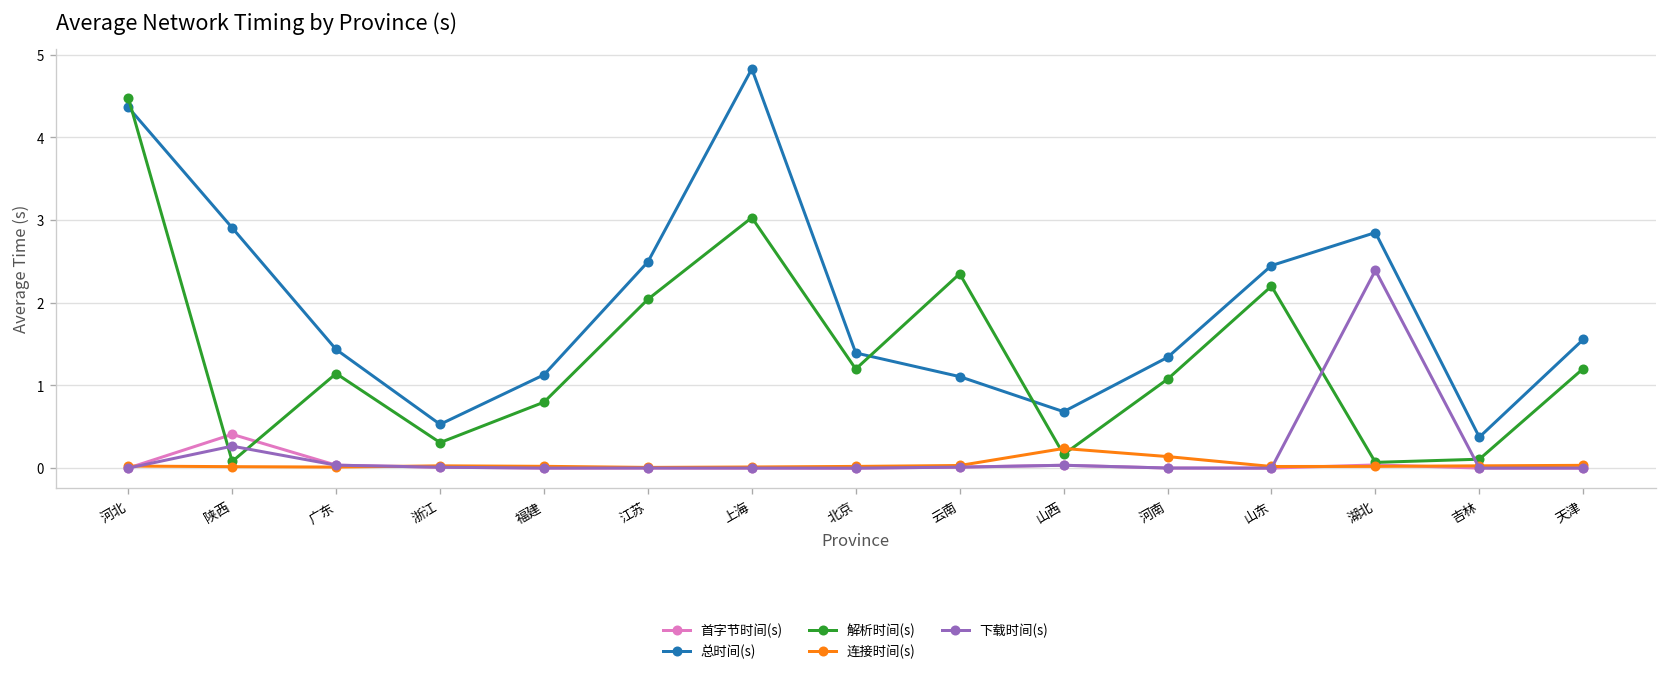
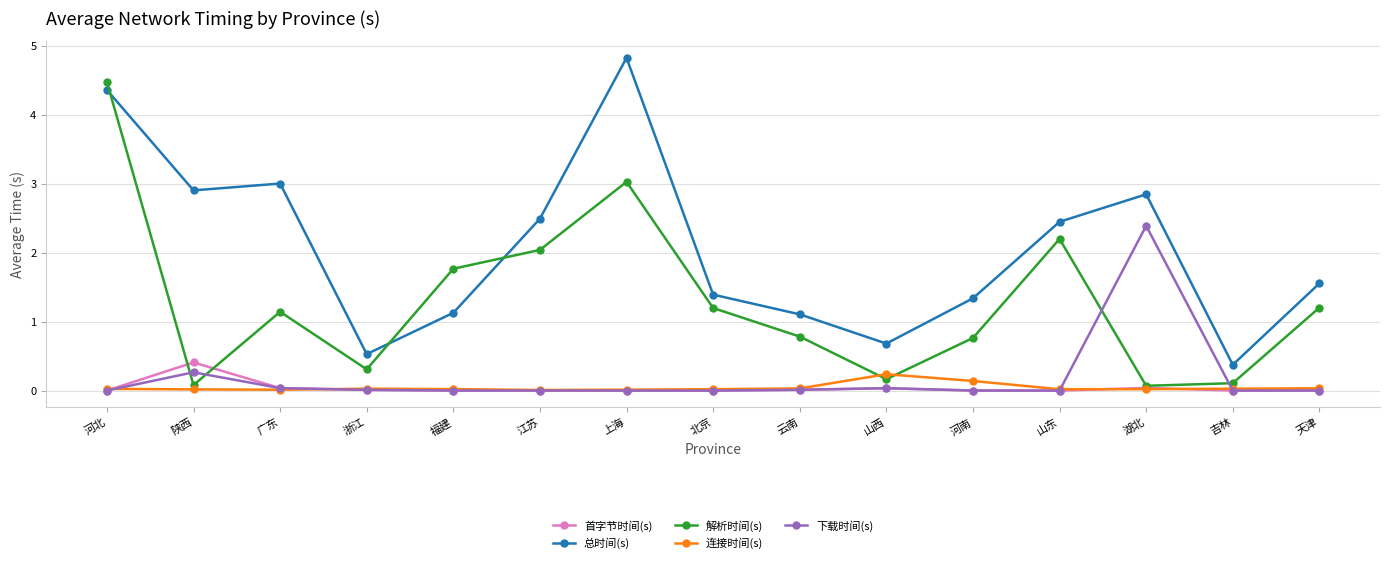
  {
    "首字节时间(s)": {
      "陕西": 0.4
    },
    "总时间(s)": {
      "河北": 4.4,
      "陕西": 2.9,
-     "广东": 1.4,
+     "广东": 3.0,
      "浙江": 0.5,
      "福建": 1.1,
      "江苏": 2.5,
      "上海": 4.8,
      "北京": 1.4,
      "云南": 1.1,
      "山西": 0.7,
      "河南": 1.3,
      "山东": 2.5,
      "湖北": 2.8,
      "吉林": 0.4,
      "天津": 1.6
    },
    "解析时间(s)": {
      "河北": 4.5,
      "陕西": 0.1,
      "广东": 1.1,
      "浙江": 0.3,
-     "福建": 0.8,
+     "福建": 1.8,
      "江苏": 2.0,
      "上海": 3.0,
      "北京": 1.2,
-     "云南": 2.4,
+     "云南": 0.8,
      "山西": 0.2,
-     "河南": 1.1,
+     "河南": 0.8,
      "山东": 2.2,
      "吉林": 0.1,
      "天津": 1.2
    },
    "连接时间(s)": {
      "陕西": 0.0,
      "山西": 0.2,
      "河南": 0.1
    },
    "下载时间(s)": {
      "陕西": 0.3,
      "湖北": 2.4
    }
  }
